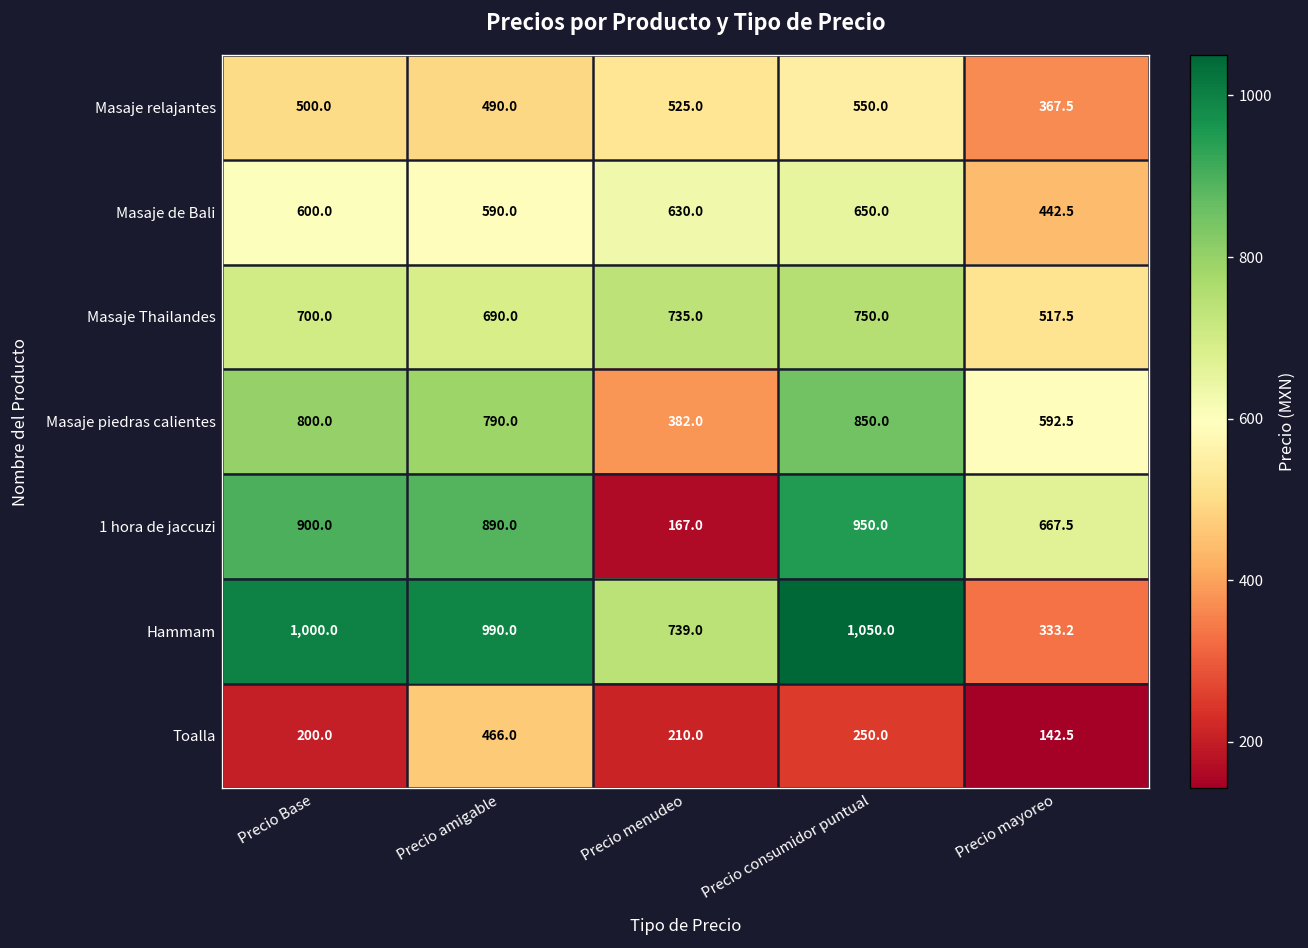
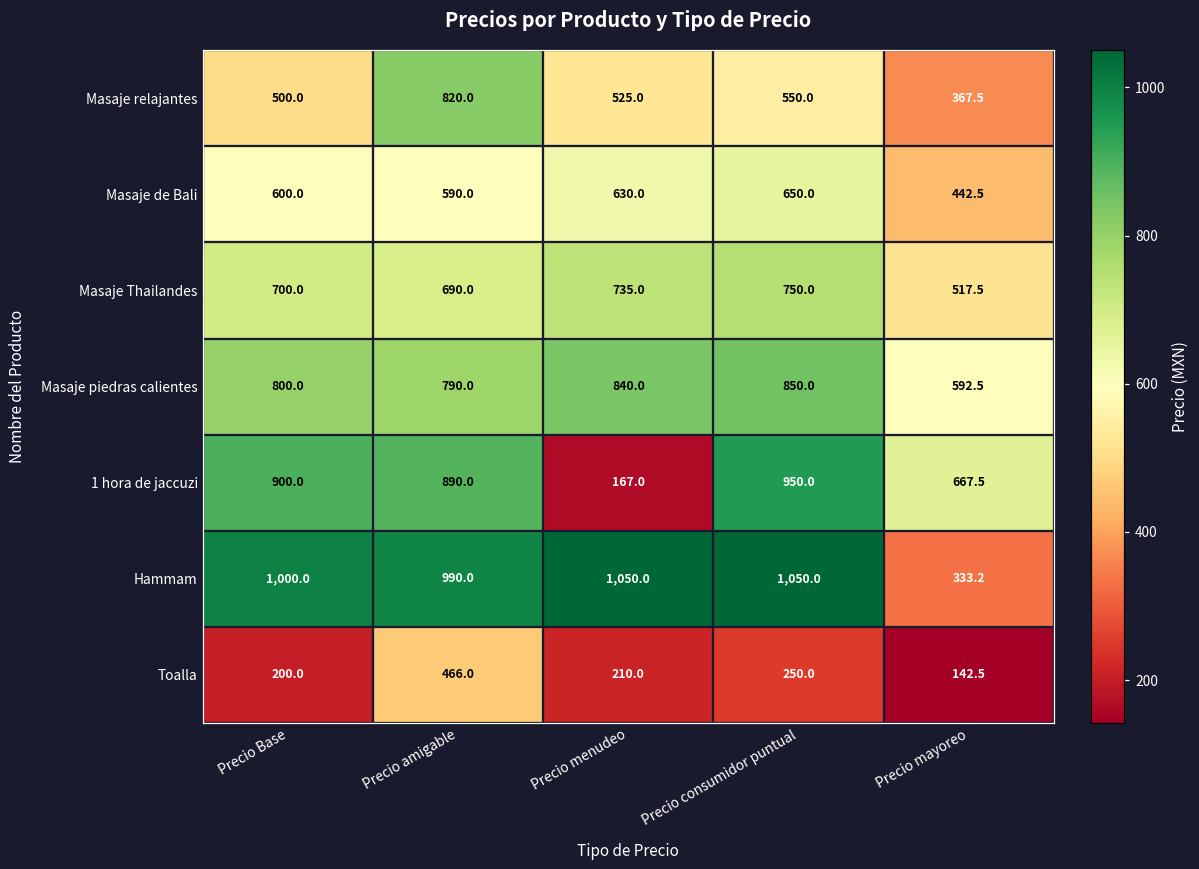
  {
    "Masaje relajantes": {
      "Precio Base": "500.0",
-     "Precio amigable": "490.0",
+     "Precio amigable": "820.0",
      "Precio menudeo": "525.0",
      "Precio consumidor puntual": "550.0",
      "Precio mayoreo": "367.5"
    },
    "Masaje de Bali": {
      "Precio Base": "600.0",
      "Precio amigable": "590.0",
      "Precio menudeo": "630.0",
      "Precio consumidor puntual": "650.0",
      "Precio mayoreo": "442.5"
    },
    "Masaje Thailandes": {
      "Precio Base": "700.0",
      "Precio amigable": "690.0",
      "Precio menudeo": "735.0",
      "Precio consumidor puntual": "750.0",
      "Precio mayoreo": "517.5"
    },
    "Masaje piedras calientes": {
      "Precio Base": "800.0",
      "Precio amigable": "790.0",
-     "Precio menudeo": "382.0",
+     "Precio menudeo": "840.0",
      "Precio consumidor puntual": "850.0",
      "Precio mayoreo": "592.5"
    },
    "1 hora de jaccuzi": {
      "Precio Base": "900.0",
      "Precio amigable": "890.0",
      "Precio menudeo": "167.0",
      "Precio consumidor puntual": "950.0",
      "Precio mayoreo": "667.5"
    },
    "Hammam": {
      "Precio Base": "1,000.0",
      "Precio amigable": "990.0",
-     "Precio menudeo": "739.0",
+     "Precio menudeo": "1,050.0",
      "Precio consumidor puntual": "1,050.0",
      "Precio mayoreo": "333.2"
    },
    "Toalla": {
      "Precio Base": "200.0",
      "Precio amigable": "466.0",
      "Precio menudeo": "210.0",
      "Precio consumidor puntual": "250.0",
      "Precio mayoreo": "142.5"
    }
  }
